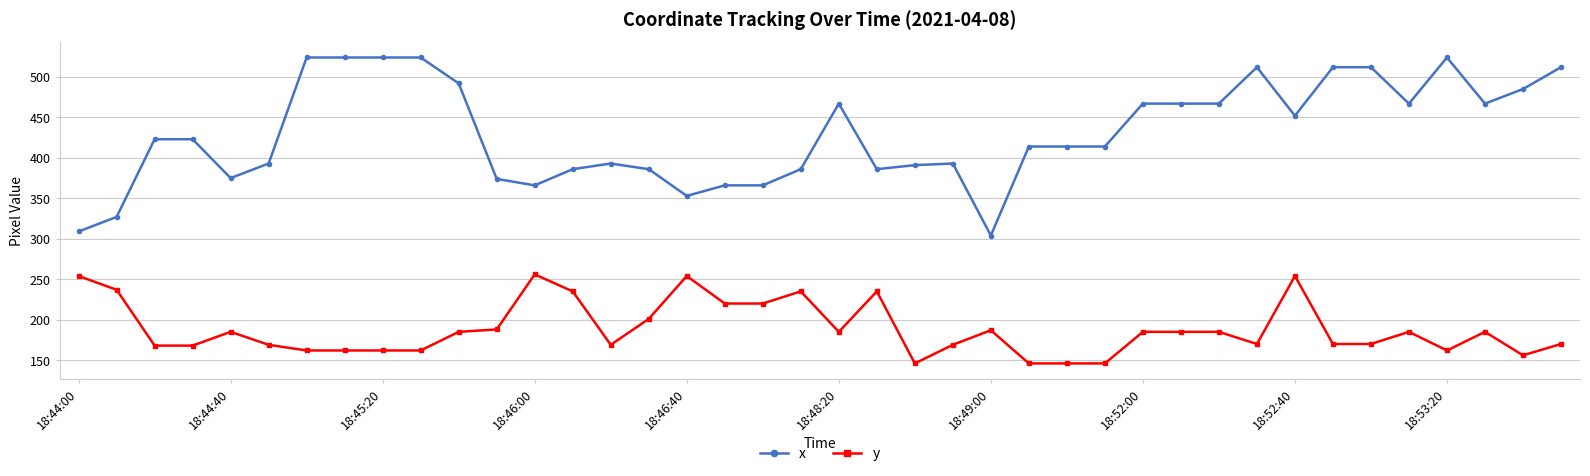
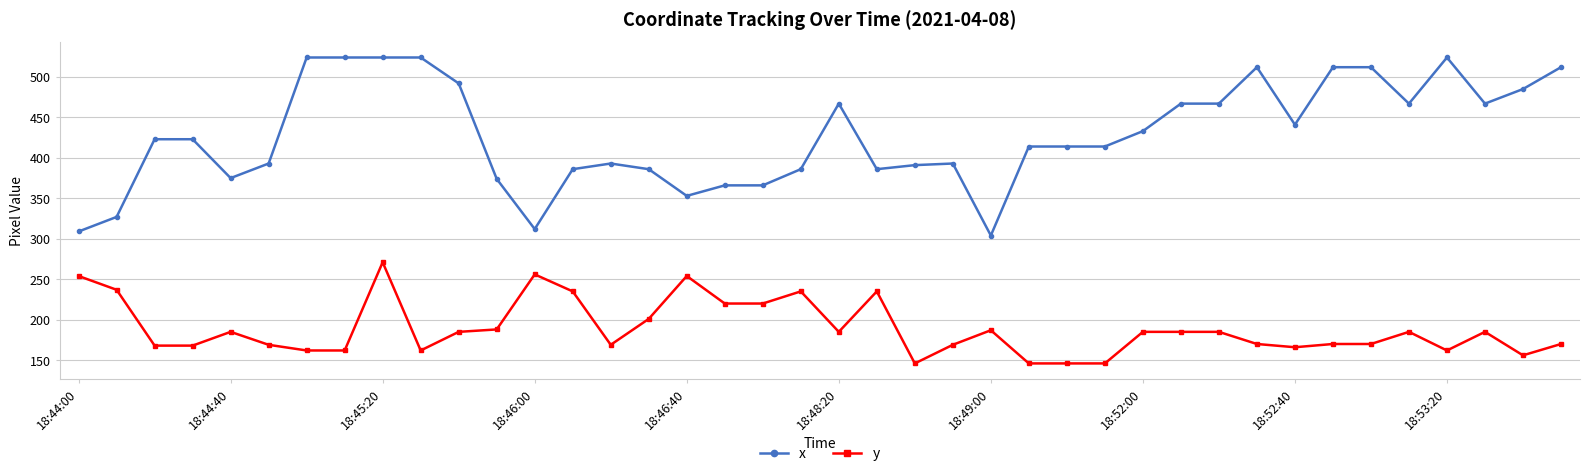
  {
    "x": {
      "18:44:00": 310,
      "18:44:40": 380,
      "18:45:20": 520,
-     "18:46:00": 370,
+     "18:46:00": 310,
      "18:46:40": 350,
      "18:48:20": 470,
      "18:49:00": 300,
-     "18:52:00": 470,
-     "18:52:40": 450,
+     "18:52:00": 430,
+     "18:52:40": 440,
      "18:53:20": 520
    },
    "y": {
      "18:44:00": 250,
      "18:44:40": 190,
-     "18:45:20": 160,
+     "18:45:20": 270,
      "18:46:00": 260,
      "18:46:40": 250,
      "18:48:20": 190,
      "18:49:00": 190,
      "18:52:00": 190,
-     "18:52:40": 250,
+     "18:52:40": 170,
      "18:53:20": 160
    }
  }
